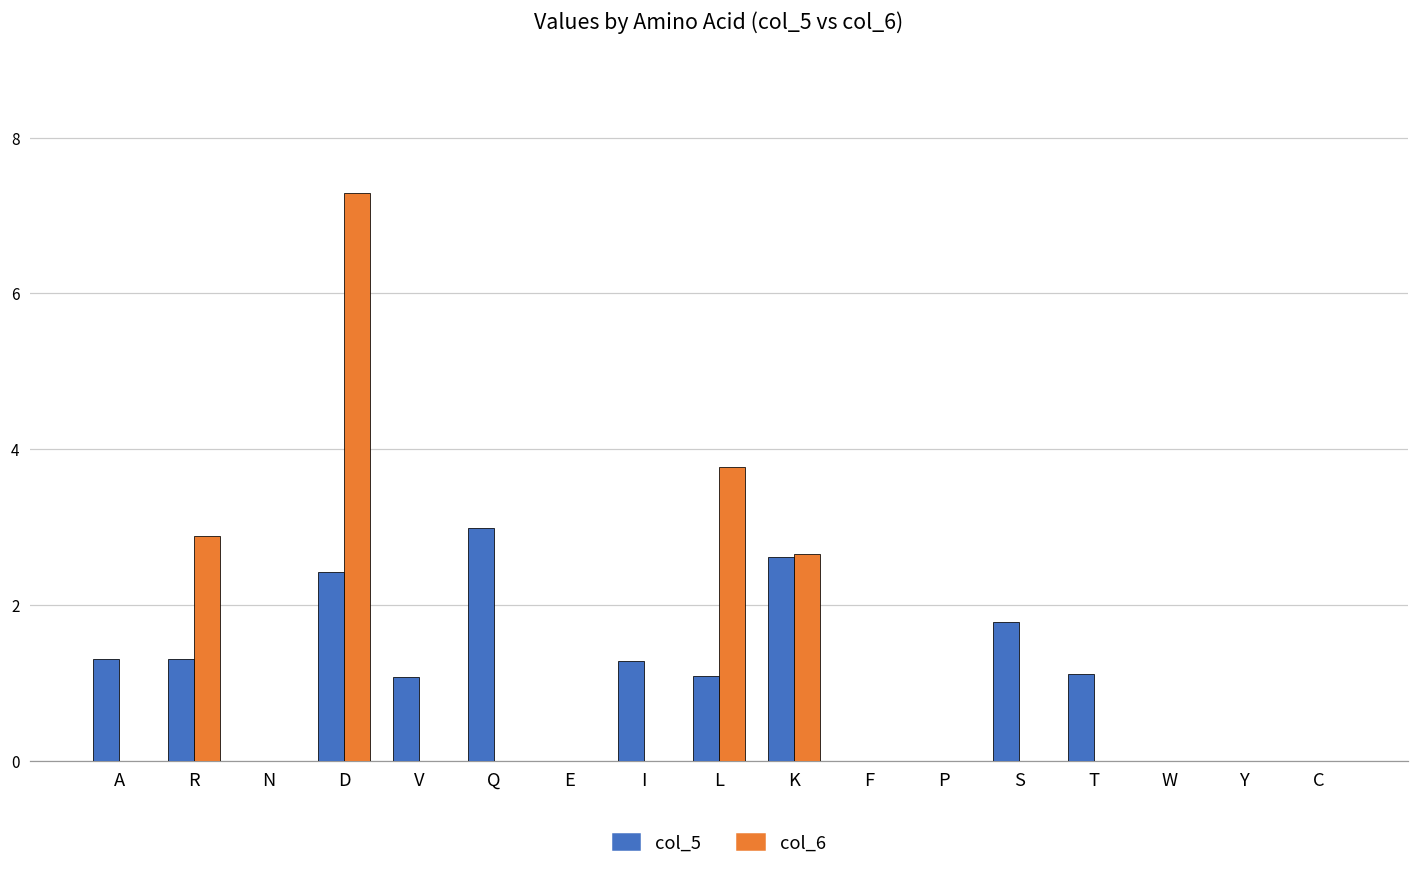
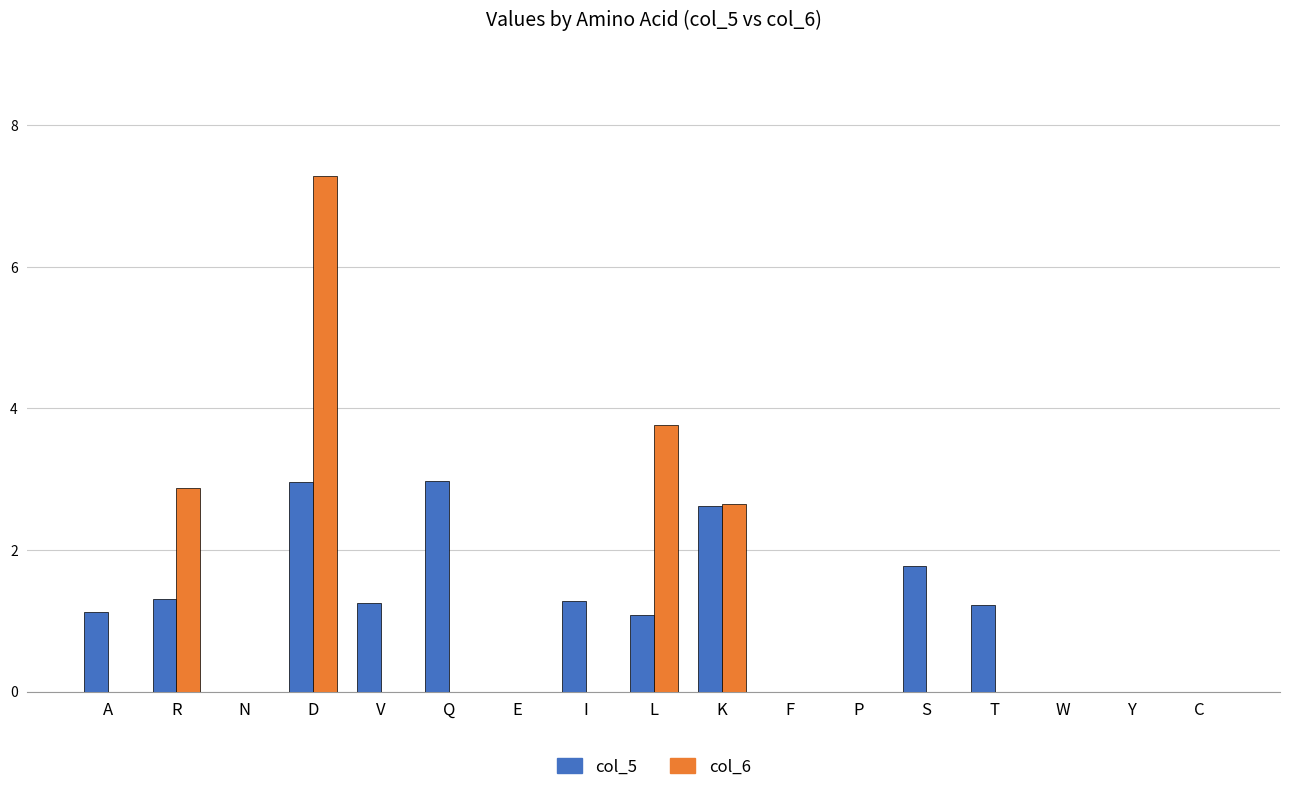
  {
    "col_5": {
-     "A": 1.3,
+     "A": 1.1,
      "R": 1.3,
      "N": 0.0,
-     "D": 2.4,
-     "V": 1.1,
+     "D": 3.0,
+     "V": 1.2,
      "Q": 3.0,
      "E": 0.0,
      "I": 1.3,
      "L": 1.1,
      "K": 2.6,
      "F": 0.0,
      "P": 0.0,
      "S": 1.8,
-     "T": 1.1,
+     "T": 1.2,
      "W": 0.0,
      "Y": 0.0,
      "C": 0.0
    },
    "col_6": {
      "A": 0.0,
      "R": 2.9,
      "N": 0.0,
      "D": 7.3,
      "V": 0.0,
      "Q": 0.0,
      "E": 0.0,
      "I": 0.0,
      "L": 3.8,
      "K": 2.7,
      "F": 0.0,
      "P": 0.0,
      "S": 0.0,
      "T": 0.0,
      "W": 0.0,
      "Y": 0.0,
      "C": 0.0
    }
  }
